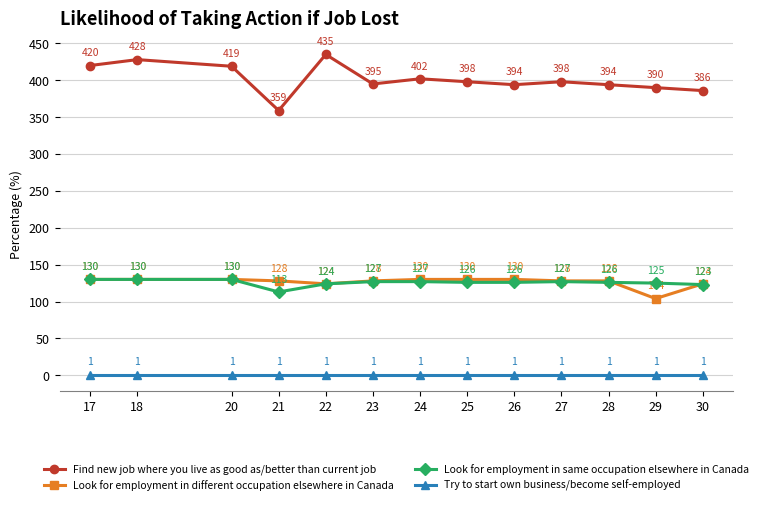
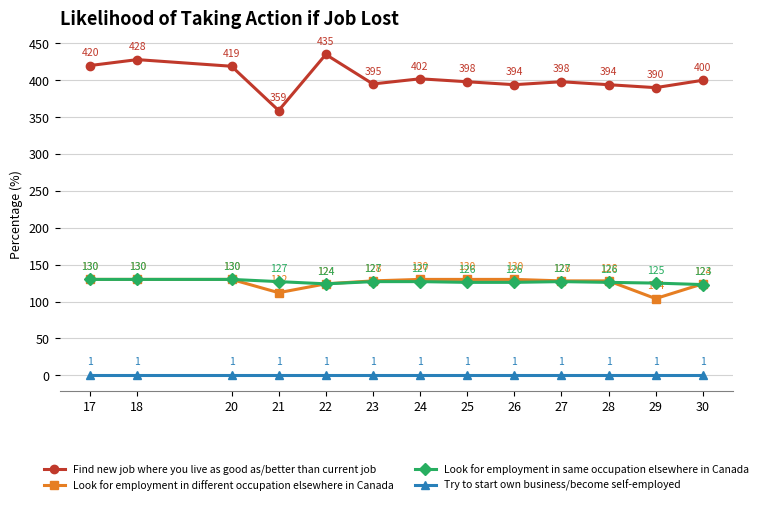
  {
    "Find new job where you live as good as/better than current job": {
      "17": 420,
      "18": 428,
      "20": 419,
      "21": 359,
      "22": 435,
      "23": 395,
      "24": 402,
      "25": 398,
      "26": 394,
      "27": 398,
      "28": 394,
      "29": 390,
-     "30": 386
+     "30": 400
    },
    "Look for employment in different occupation elsewhere in Canada": {
-     "21": 128
+     "21": 112
    },
    "Look for employment in same occupation elsewhere in Canada": {
-     "21": 113,
+     "21": 127,
      "29": 125
    },
    "Try to start own business/become self-employed": {
      "17": 1,
      "18": 1,
      "20": 1,
      "21": 1,
      "22": 1,
      "23": 1,
      "24": 1,
      "25": 1,
      "26": 1,
      "27": 1,
      "28": 1,
      "29": 1,
      "30": 1
    }
  }
